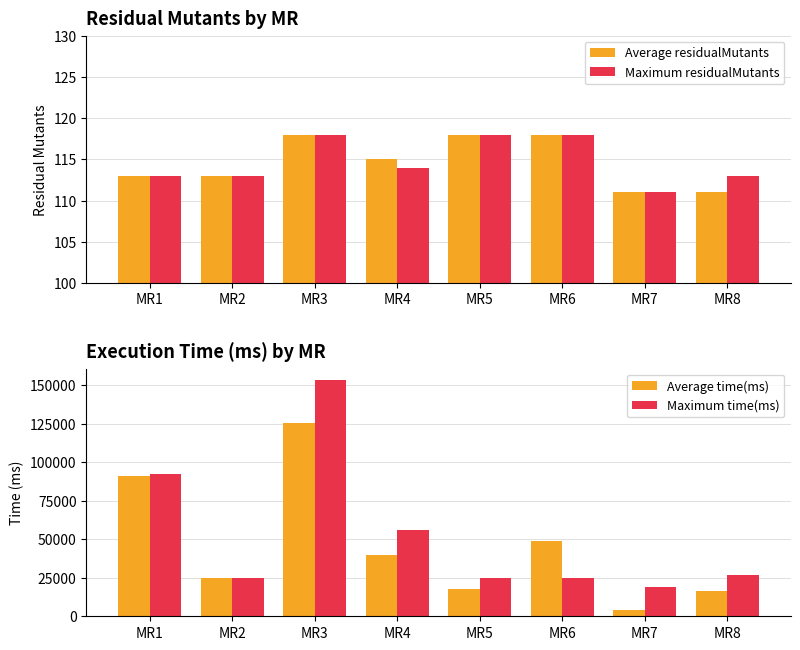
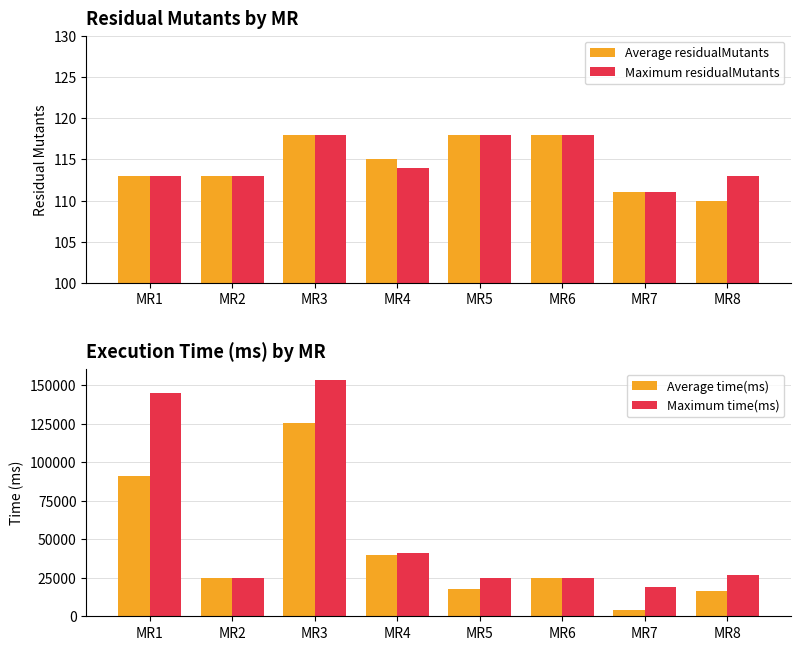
  {
    "Residual Mutants by MR": {
      "Average residualMutants": {
        "MR1": 113,
        "MR2": 113,
        "MR3": 118,
        "MR4": 115,
        "MR5": 118,
        "MR6": 118,
        "MR7": 111,
-       "MR8": 111
+       "MR8": 110
      },
      "Maximum residualMutants": {
        "MR1": 113,
        "MR2": 113,
        "MR3": 118,
        "MR4": 114,
        "MR5": 118,
        "MR6": 118,
        "MR7": 111,
        "MR8": 113
      }
    },
    "Execution Time (ms) by MR": {
      "Average time(ms)": {
        "MR1": 91000,
        "MR2": 25000,
        "MR3": 126000,
        "MR4": 40000,
        "MR5": 18000,
-       "MR6": 49000,
+       "MR6": 25000,
        "MR7": 4000,
        "MR8": 16000
      },
      "Maximum time(ms)": {
-       "MR1": 92000,
+       "MR1": 145000,
        "MR2": 25000,
        "MR3": 153000,
-       "MR4": 56000,
+       "MR4": 41000,
        "MR5": 25000,
        "MR6": 25000,
        "MR7": 19000,
        "MR8": 27000
      }
    }
  }
